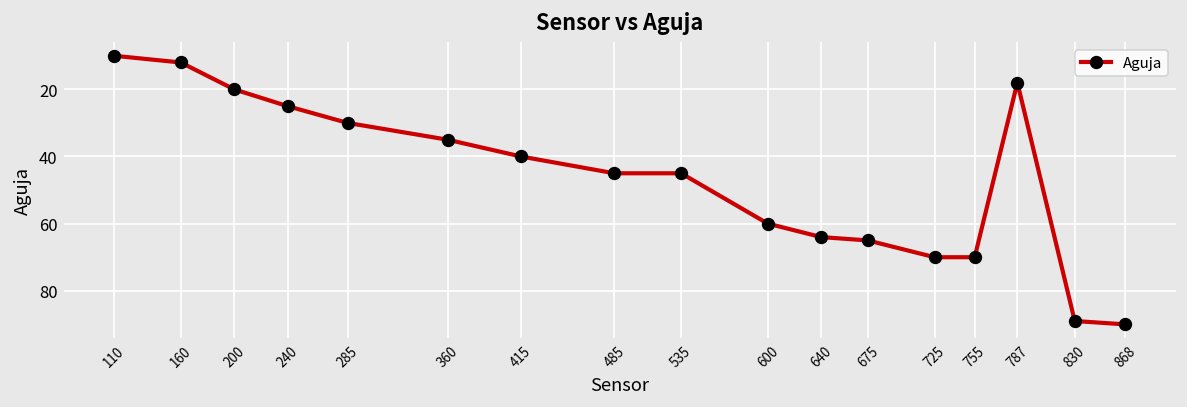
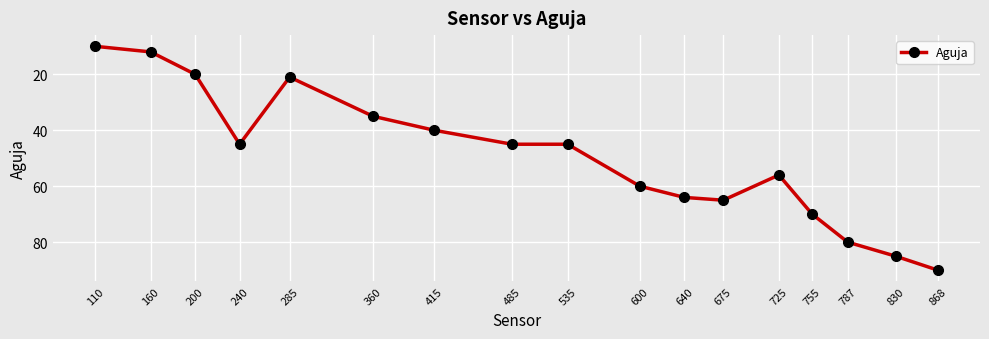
  {
    "110": 10,
    "160": 12,
    "200": 20,
-   "240": 25,
-   "285": 30,
+   "240": 45,
+   "285": 21,
    "360": 35,
    "415": 40,
    "485": 45,
    "535": 45,
    "600": 60,
    "640": 64,
    "675": 65,
-   "725": 70,
+   "725": 56,
    "755": 70,
-   "787": 18,
-   "830": 89,
+   "787": 80,
+   "830": 85,
    "868": 90
  }
